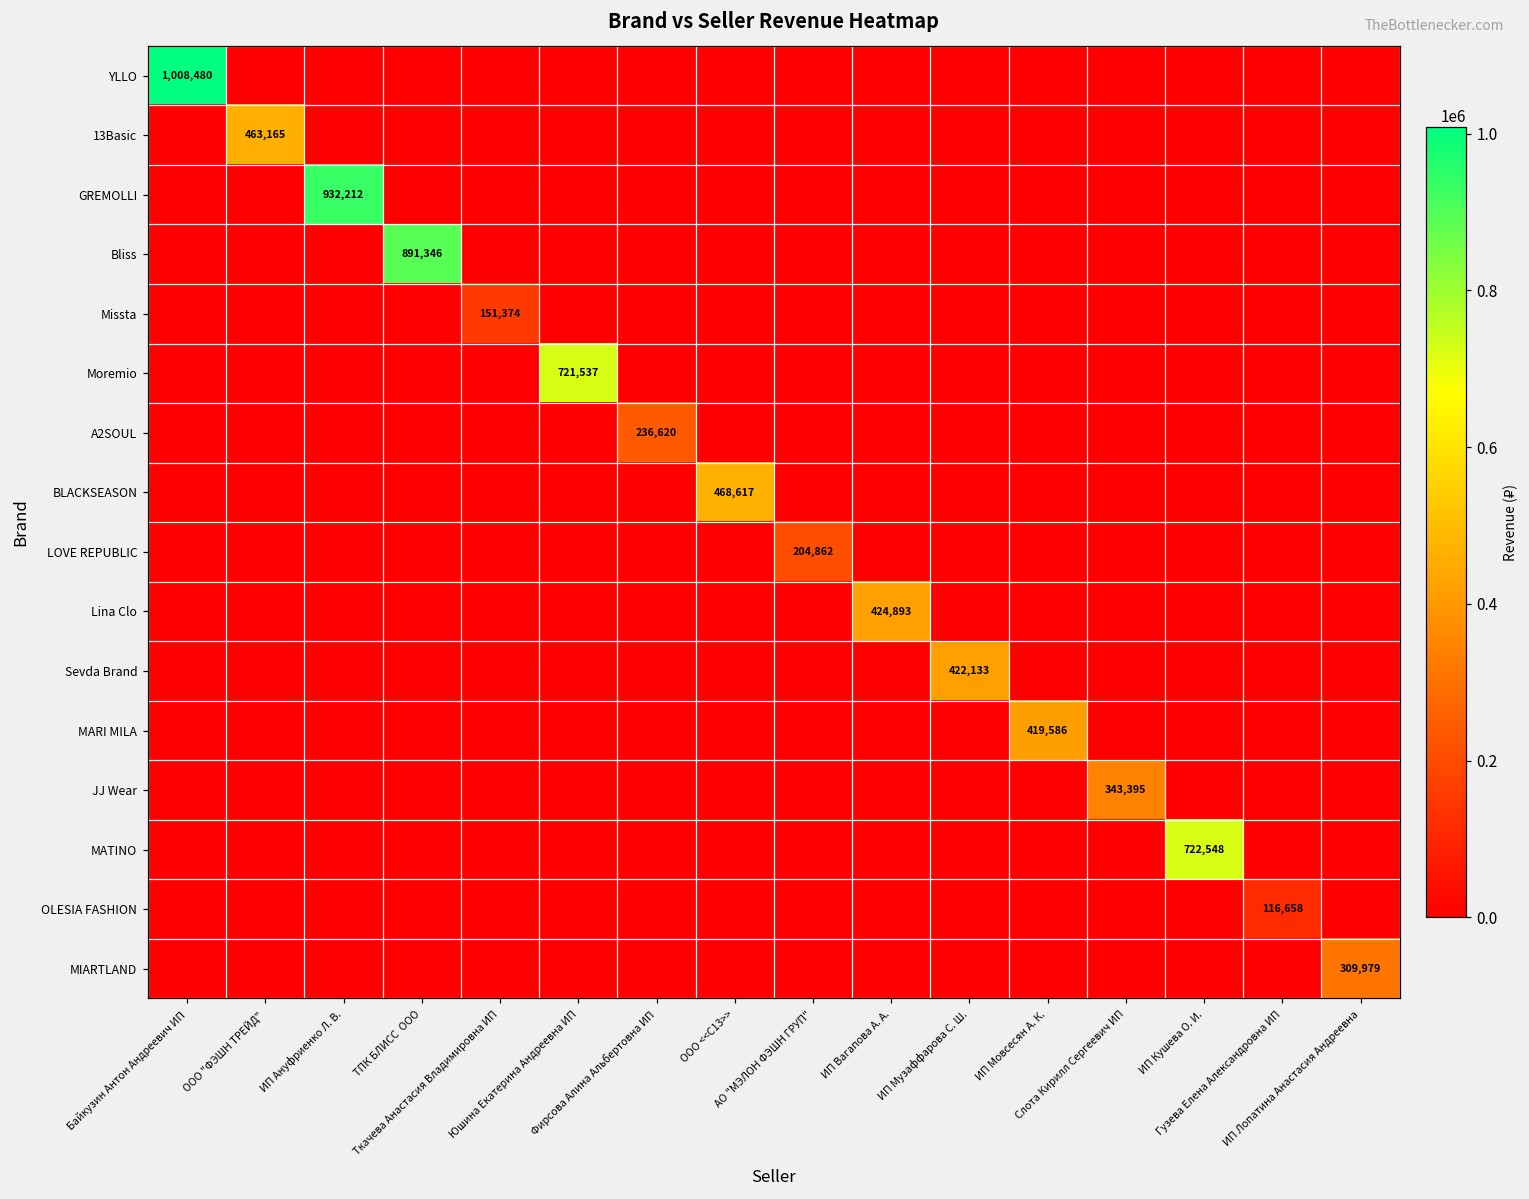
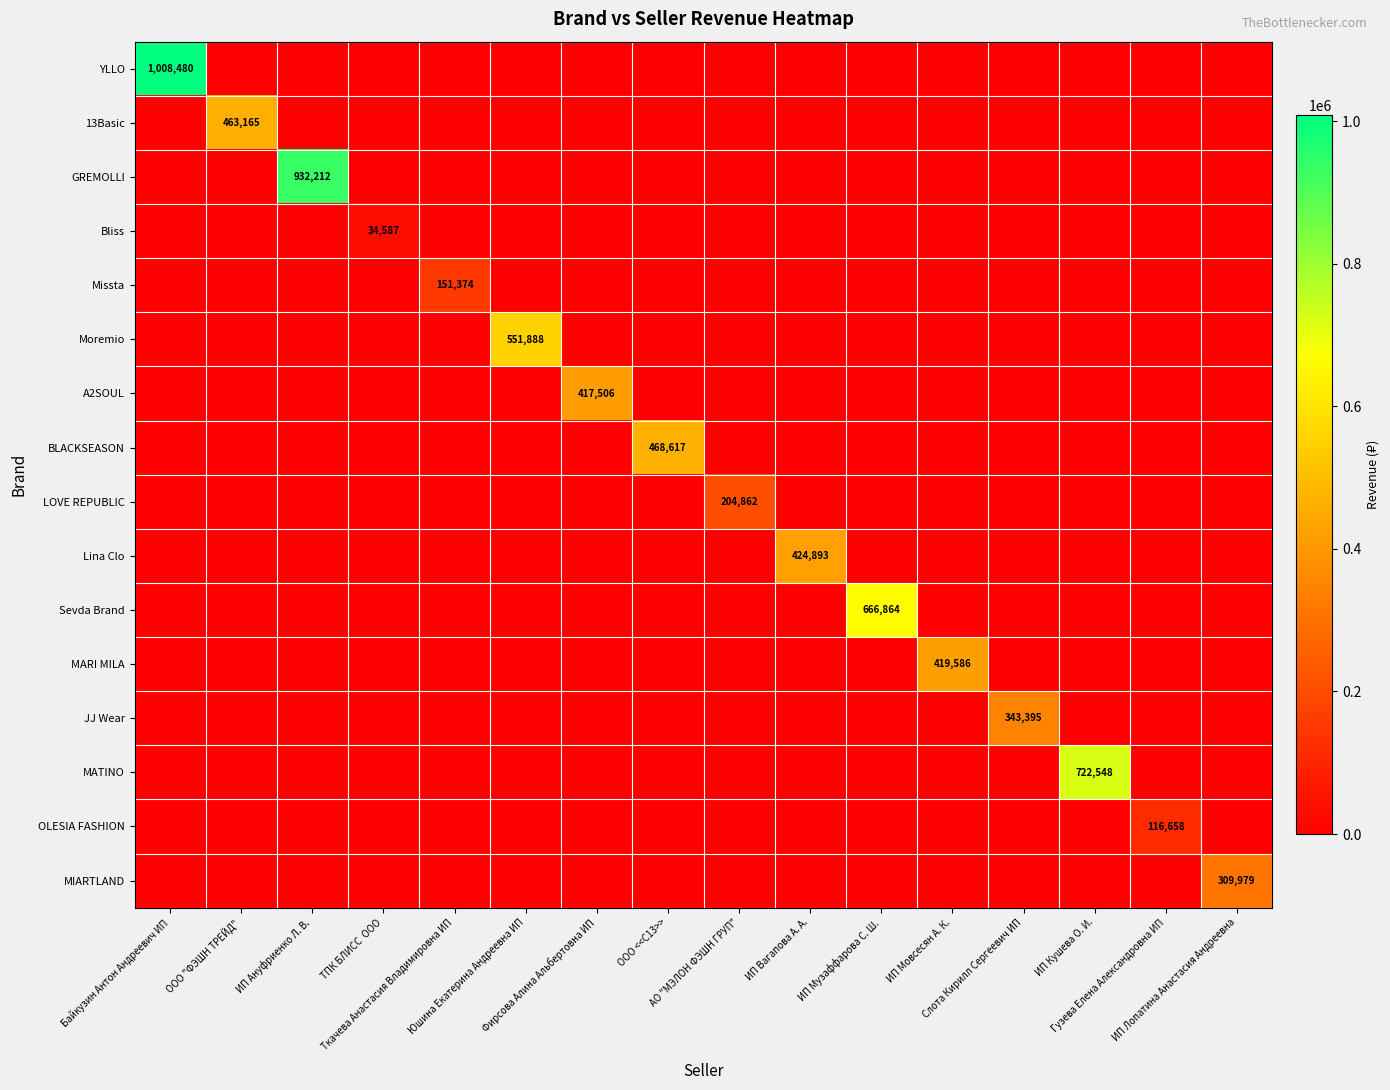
  {
    "YLLO": {
      "Байкузин Антон Андреевич ИП": "1,008,480"
    },
    "13Basic": {
      "ООО \"ФЭШН ТРЕЙД\"": "463,165"
    },
    "GREMOLLI": {
      "ИП Ануфриенко Л. В.": "932,212"
    },
    "Bliss": {
-     "ТПК БЛИСС ООО": "891,346"
+     "ТПК БЛИСС ООО": "34,587"
    },
    "Missta": {
      "Ткачева Анастасия Владимировна ИП": "151,374"
    },
    "Moremio": {
-     "Юшина Екатерина Андреевна ИП": "721,537"
+     "Юшина Екатерина Андреевна ИП": "551,888"
    },
    "A2SOUL": {
-     "Фирсова Алина Альбертовна ИП": "236,620"
+     "Фирсова Алина Альбертовна ИП": "417,506"
    },
    "BLACKSEASON": {
      "ООО <<C13>>": "468,617"
    },
    "LOVE REPUBLIC": {
      "АО \"МЭЛОН ФЭШН ГРУП\"": "204,862"
    },
    "Lina Clo": {
      "ИП Вагапова А. А.": "424,893"
    },
    "Sevda Brand": {
-     "ИП Музаффарова С. Ш.": "422,133"
+     "ИП Музаффарова С. Ш.": "666,864"
    },
    "MARI MILA": {
      "ИП Мовсесян А. К.": "419,586"
    },
    "JJ Wear": {
      "Слота Кирилл Сергеевич ИП": "343,395"
    },
    "MATINO": {
      "ИП Кушева О. И.": "722,548"
    },
    "OLESIA FASHION": {
      "Гузева Елена Александровна ИП": "116,658"
    },
    "MIARTLAND": {
      "ИП Лопатина Анастасия Андреевна": "309,979"
    }
  }
